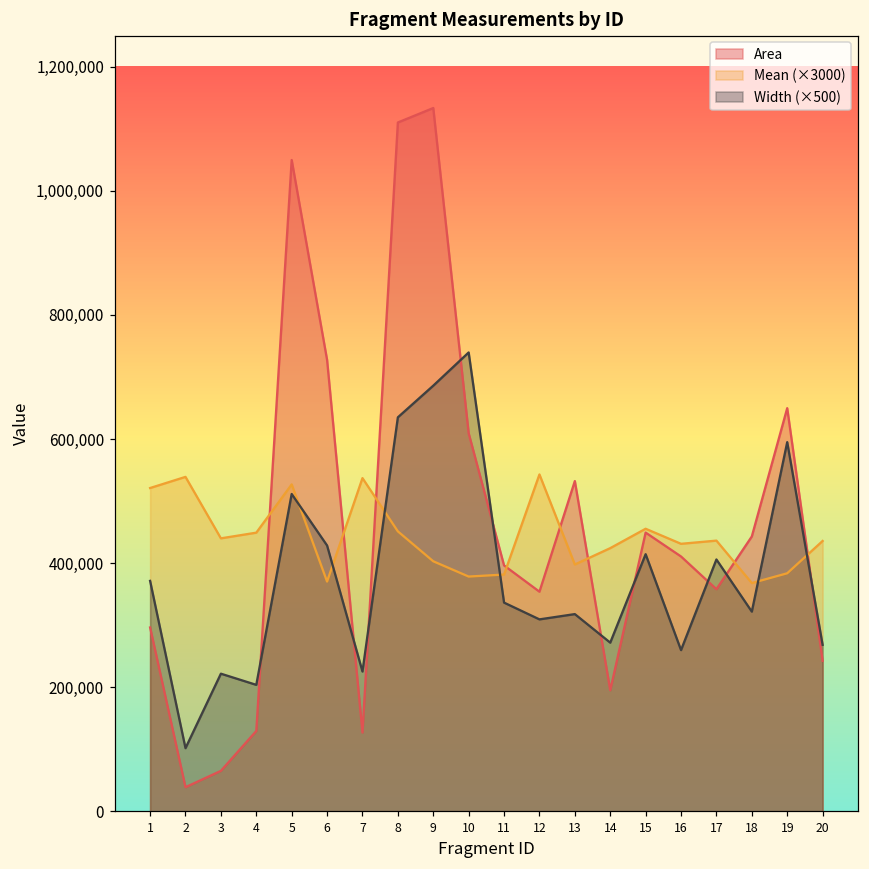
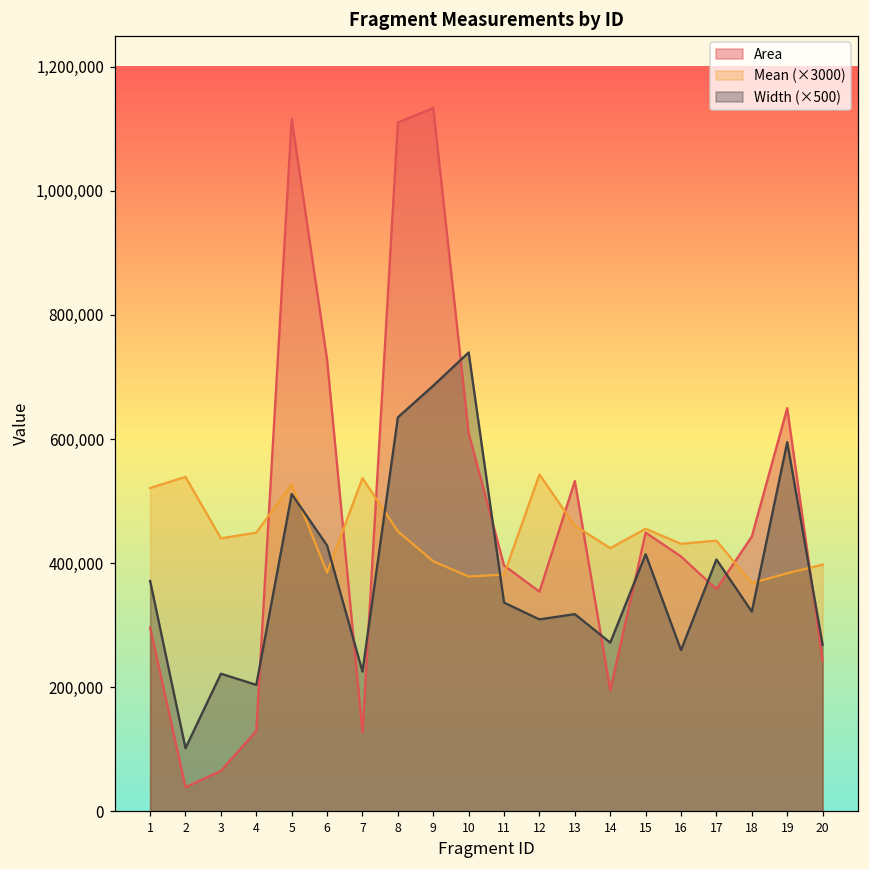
  {
    "Area": {
      "1": "300,000",
      "2": "40,000",
      "3": "70,000",
      "4": "130,000",
-     "5": "1,050,000",
+     "5": "1,120,000",
      "6": "730,000",
      "7": "130,000",
      "8": "1,110,000",
      "9": "1,130,000",
      "10": "610,000",
      "11": "400,000",
      "12": "350,000",
      "13": "530,000",
      "14": "200,000",
      "15": "450,000",
      "16": "410,000",
      "17": "360,000",
      "18": "440,000",
      "19": "650,000",
      "20": "240,000"
    },
    "Mean (×3000)": {
      "1": "520,000",
      "2": "540,000",
      "3": "440,000",
      "4": "450,000",
      "5": "530,000",
-     "6": "370,000",
+     "6": "380,000",
      "7": "540,000",
      "8": "450,000",
      "9": "400,000",
      "10": "380,000",
      "11": "380,000",
      "12": "540,000",
-     "13": "400,000",
+     "13": "460,000",
      "14": "420,000",
      "15": "460,000",
      "16": "430,000",
      "17": "440,000",
      "18": "370,000",
      "19": "380,000",
-     "20": "440,000"
+     "20": "400,000"
    },
    "Width (×500)": {
      "1": "370,000",
      "2": "100,000",
      "3": "220,000",
      "4": "200,000",
      "5": "510,000",
      "6": "430,000",
      "7": "230,000",
      "8": "640,000",
      "9": "690,000",
      "10": "740,000",
      "11": "340,000",
      "12": "310,000",
      "13": "320,000",
      "14": "270,000",
      "15": "410,000",
      "16": "260,000",
      "17": "410,000",
      "18": "320,000",
      "19": "600,000",
      "20": "270,000"
    }
  }
